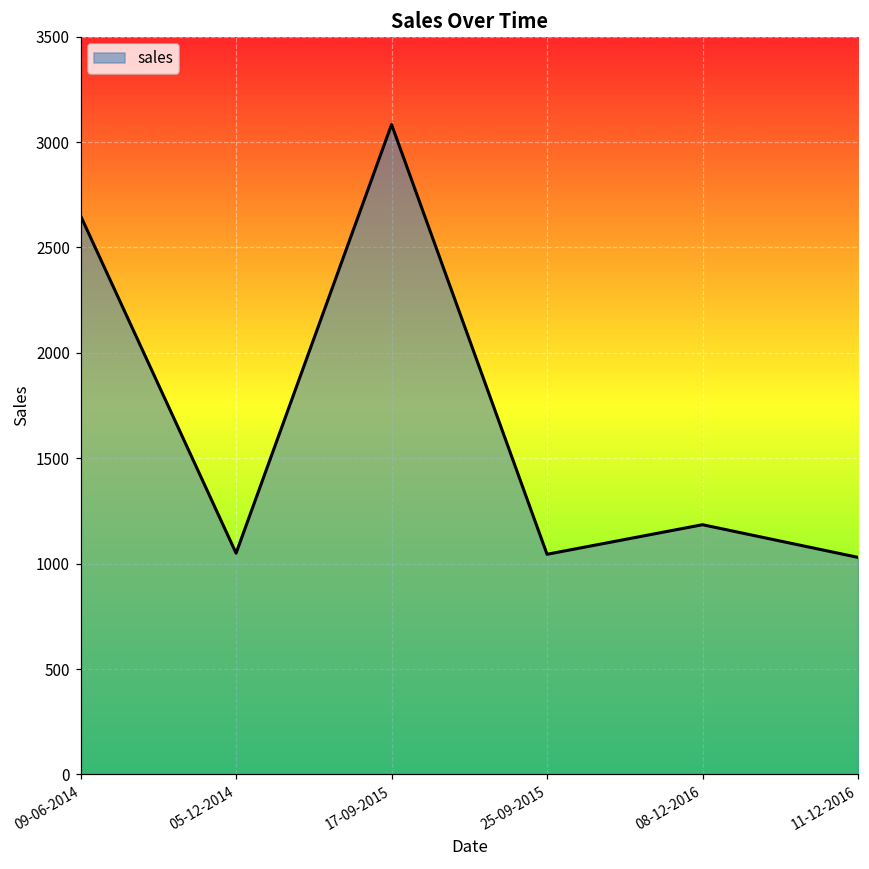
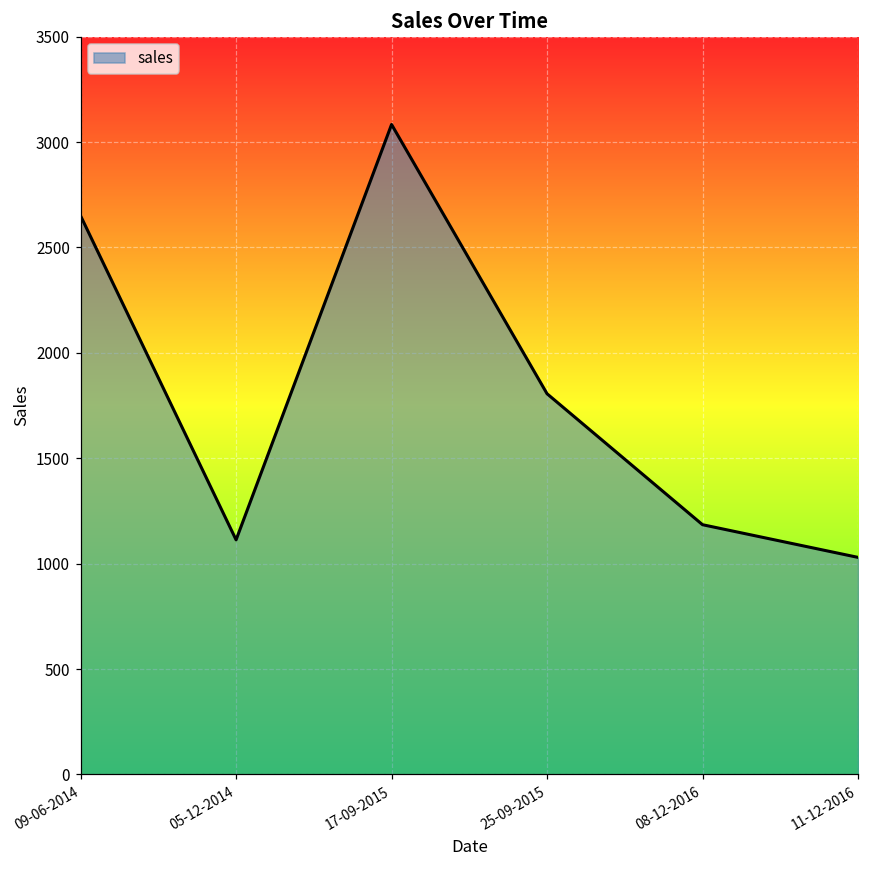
  {
    "09-06-2014": 2650,
-   "05-12-2014": 1050,
+   "05-12-2014": 1110,
    "17-09-2015": 3080,
-   "25-09-2015": 1040,
+   "25-09-2015": 1810,
    "08-12-2016": 1180,
    "11-12-2016": 1030
  }
